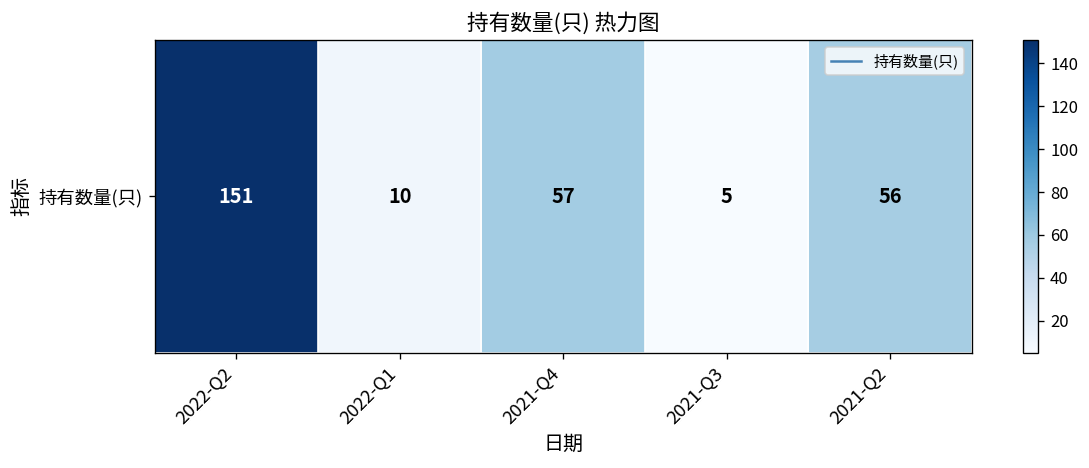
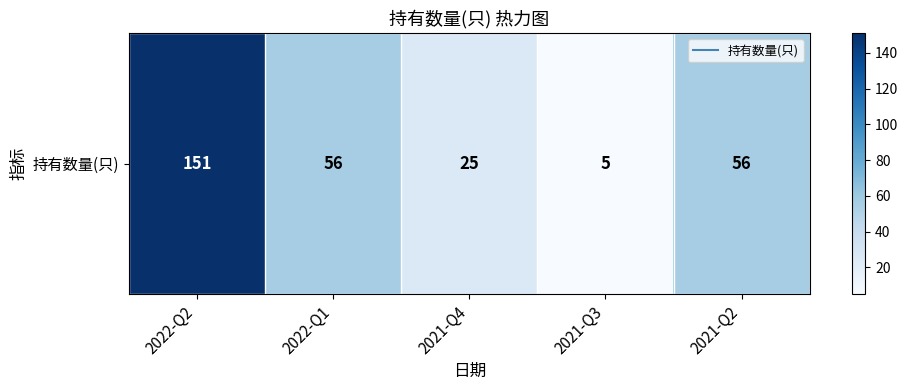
  {
    "持有数量(只)": {
      "2022-Q2": 151,
-     "2022-Q1": 10,
-     "2021-Q4": 57,
+     "2022-Q1": 56,
+     "2021-Q4": 25,
      "2021-Q3": 5,
      "2021-Q2": 56
    }
  }
